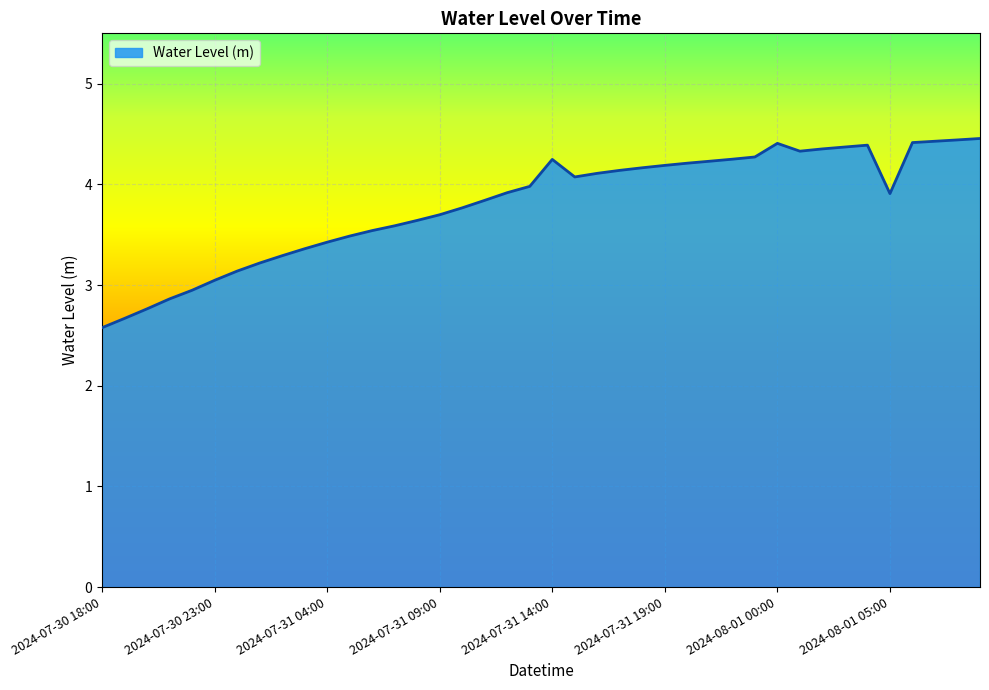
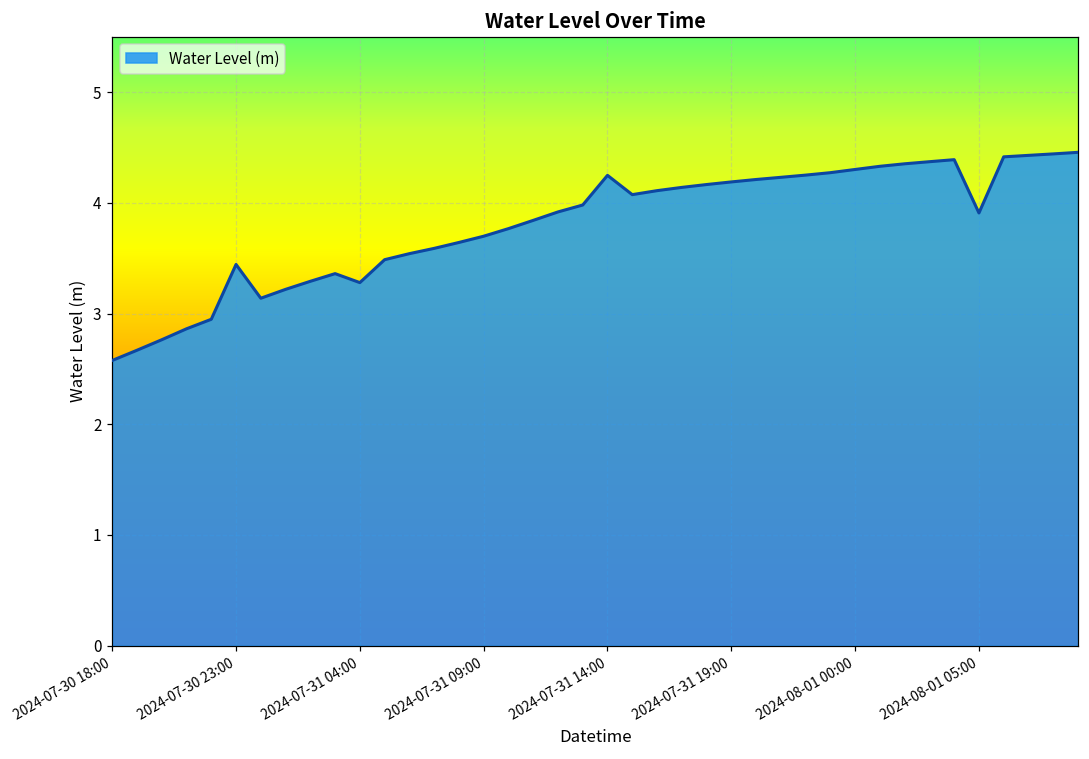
  {
    "2024-07-30 18:00": 2.58,
-   "2024-07-30 23:00": 3.05,
-   "2024-07-31 04:00": 3.43,
+   "2024-07-30 23:00": 3.44,
+   "2024-07-31 04:00": 3.28,
    "2024-07-31 09:00": 3.70,
    "2024-07-31 14:00": 4.25,
    "2024-07-31 19:00": 4.19,
-   "2024-08-01 00:00": 4.41,
+   "2024-08-01 00:00": 4.30,
    "2024-08-01 05:00": 3.91
  }
